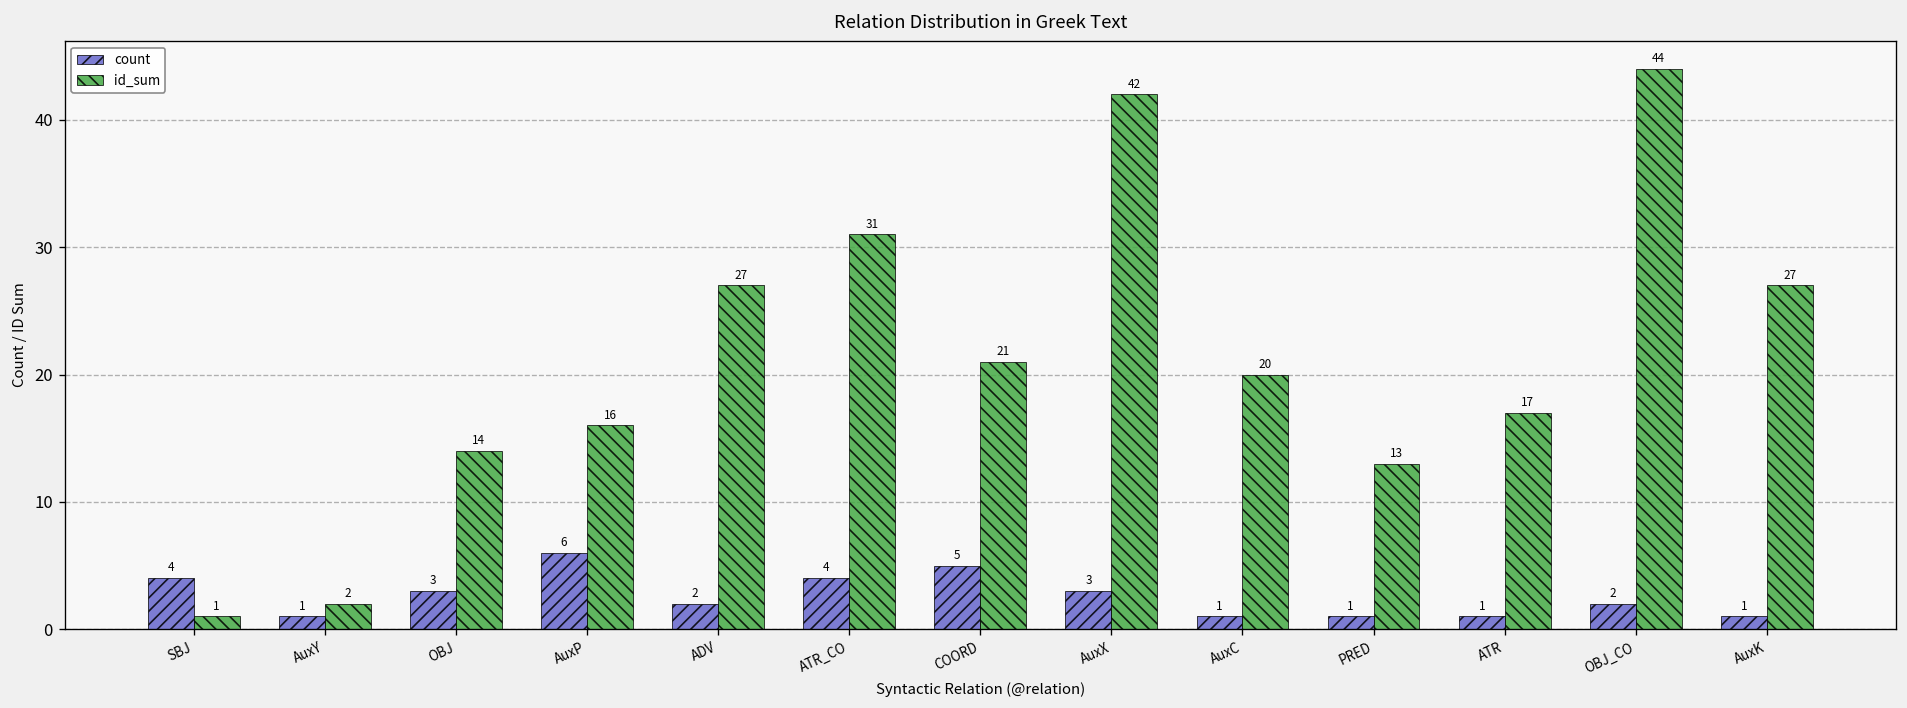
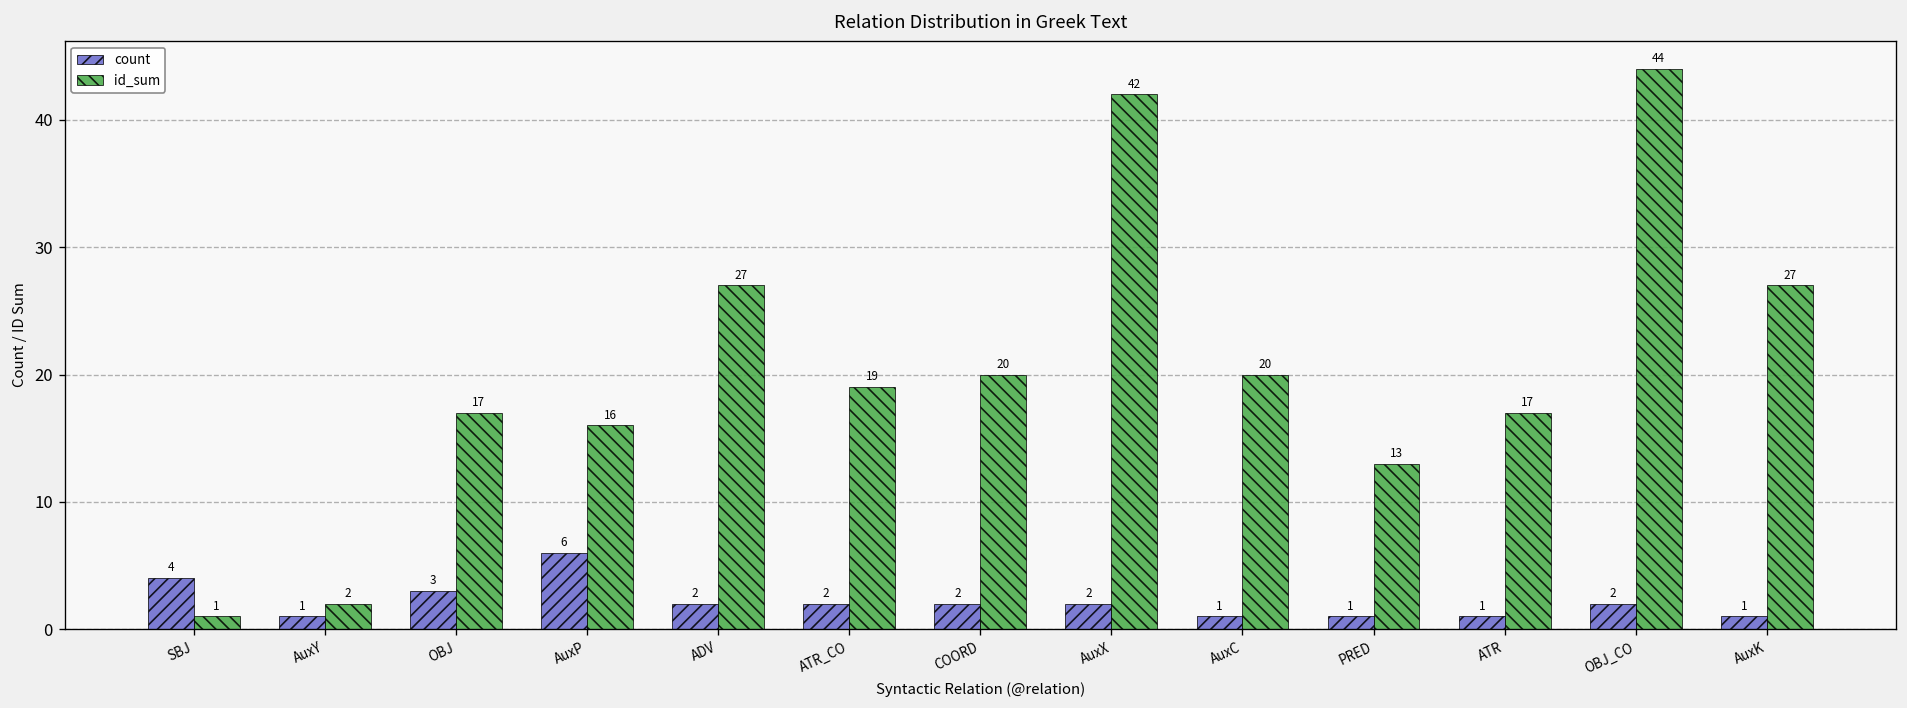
  {
    "count": {
      "SBJ": 4,
      "AuxY": 1,
      "OBJ": 3,
      "AuxP": 6,
      "ADV": 2,
-     "ATR_CO": 4,
-     "COORD": 5,
-     "AuxX": 3,
+     "ATR_CO": 2,
+     "COORD": 2,
+     "AuxX": 2,
      "AuxC": 1,
      "PRED": 1,
      "ATR": 1,
      "OBJ_CO": 2,
      "AuxK": 1
    },
    "id_sum": {
      "SBJ": 1,
      "AuxY": 2,
-     "OBJ": 14,
+     "OBJ": 17,
      "AuxP": 16,
      "ADV": 27,
-     "ATR_CO": 31,
-     "COORD": 21,
+     "ATR_CO": 19,
+     "COORD": 20,
      "AuxX": 42,
      "AuxC": 20,
      "PRED": 13,
      "ATR": 17,
      "OBJ_CO": 44,
      "AuxK": 27
    }
  }
